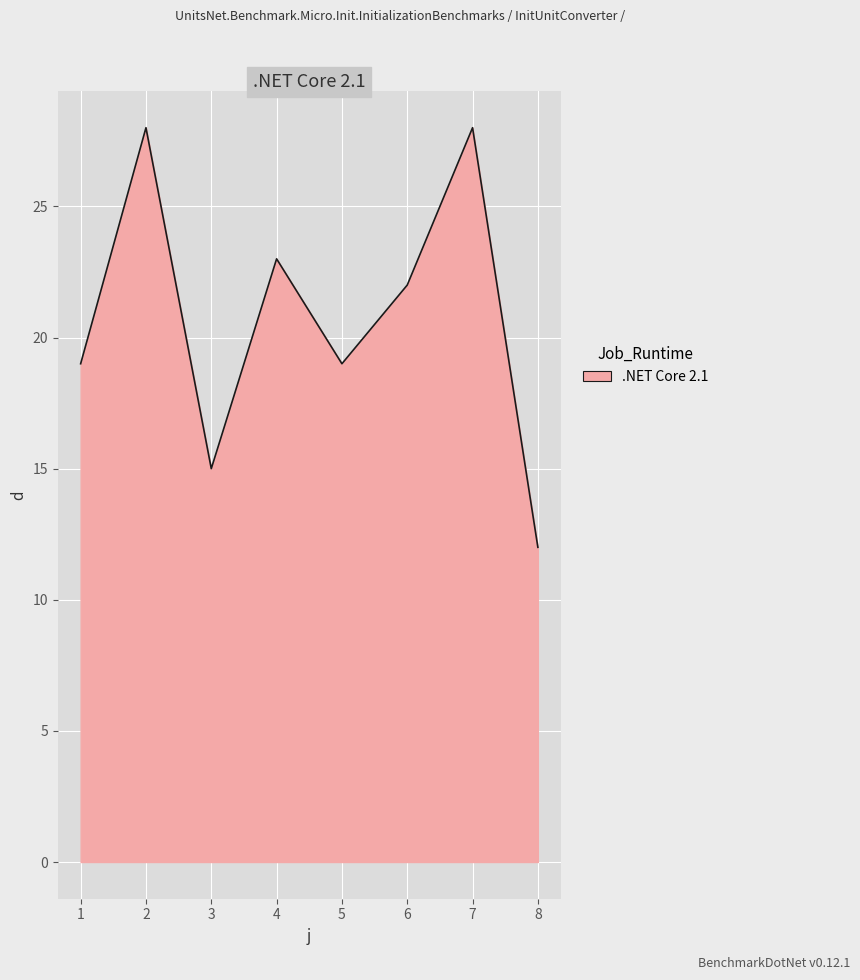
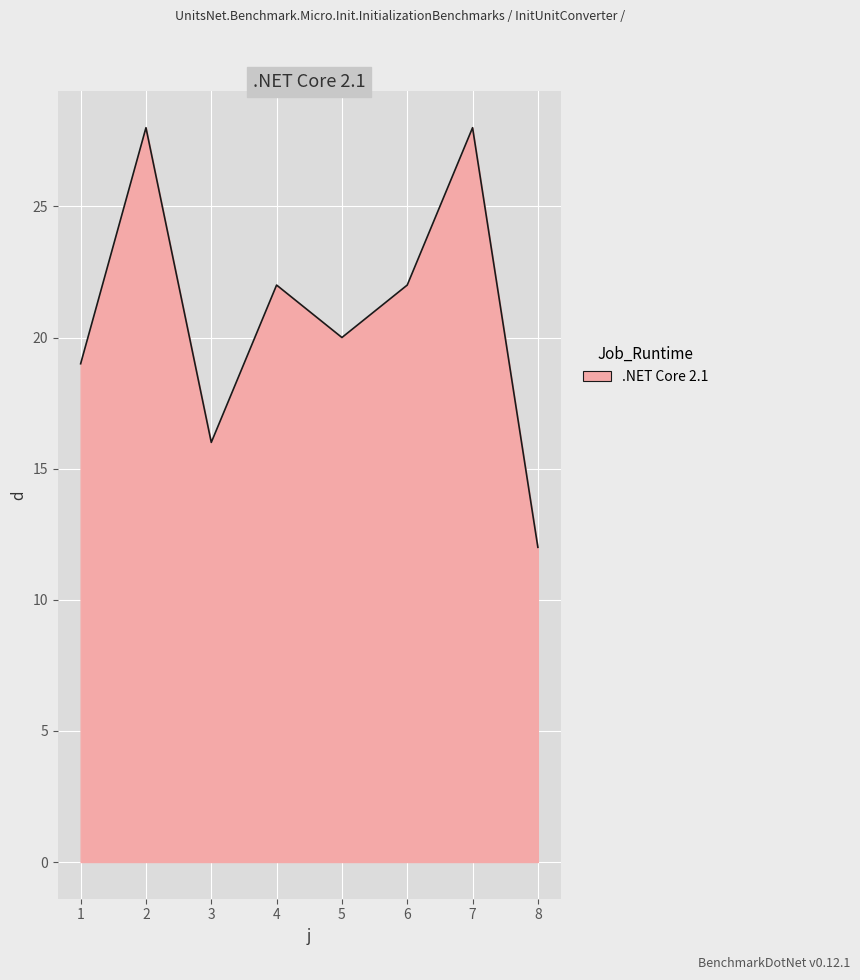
  {
    "1": 19,
    "2": 28,
-   "3": 15,
-   "4": 23,
-   "5": 19,
+   "3": 16,
+   "4": 22,
+   "5": 20,
    "6": 22,
    "7": 28,
    "8": 12
  }
